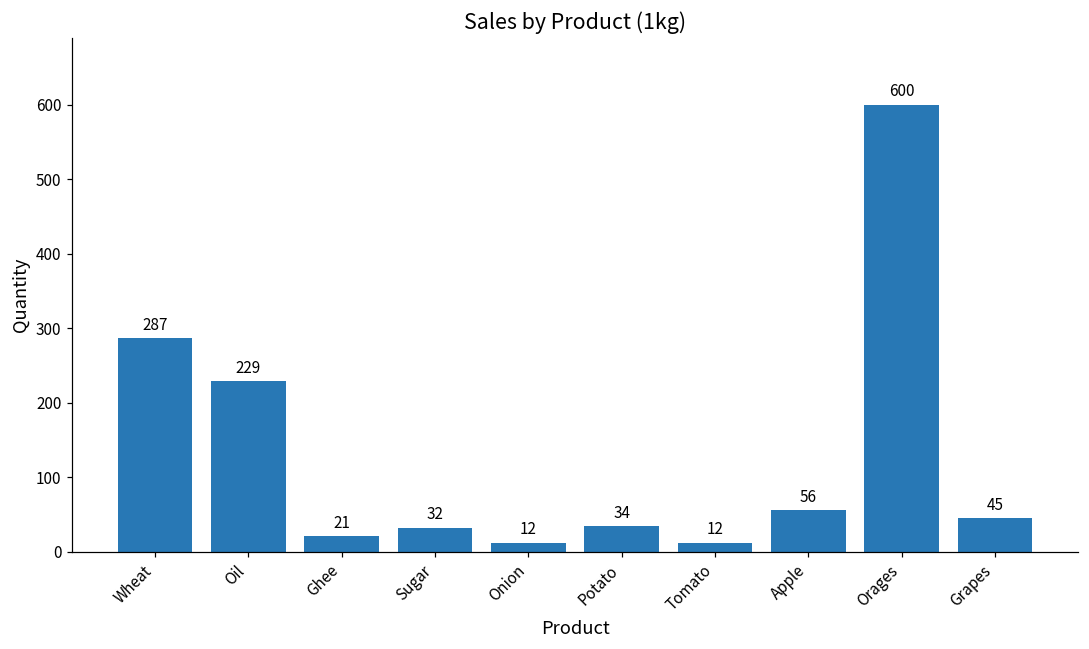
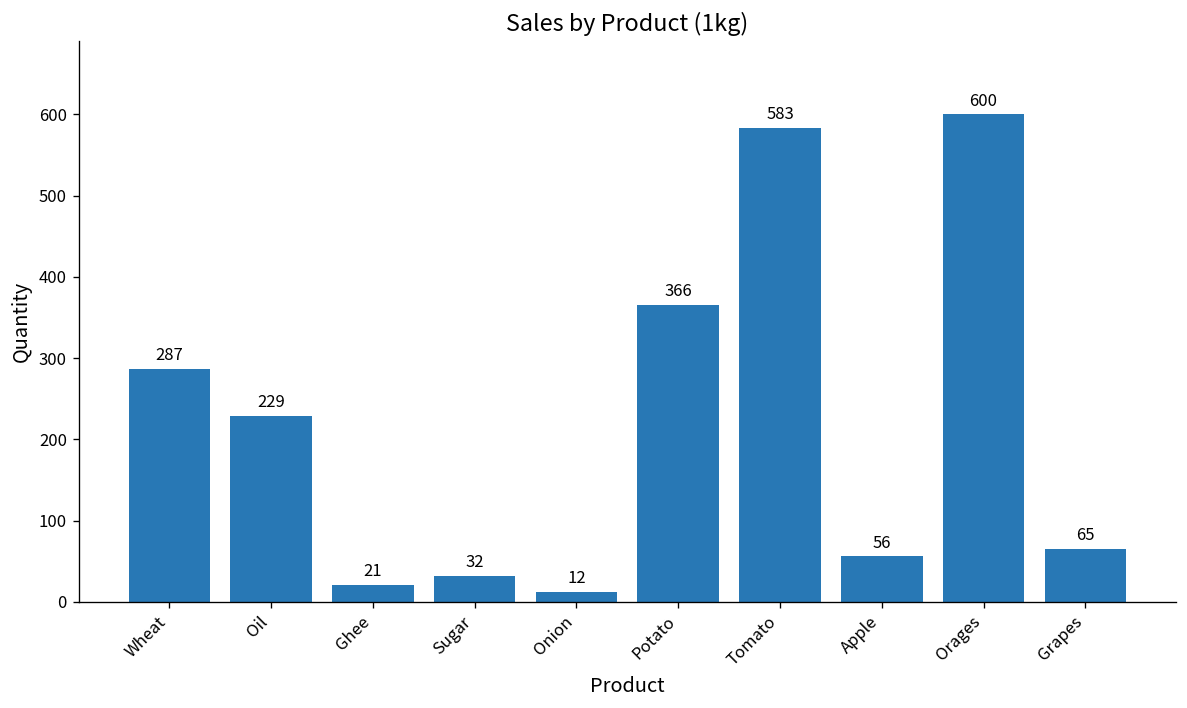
  {
    "Wheat": 287,
    "Oil": 229,
    "Ghee": 21,
    "Sugar": 32,
    "Onion": 12,
-   "Potato": 34,
-   "Tomato": 12,
+   "Potato": 366,
+   "Tomato": 583,
    "Apple": 56,
    "Orages": 600,
-   "Grapes": 45
+   "Grapes": 65
  }
